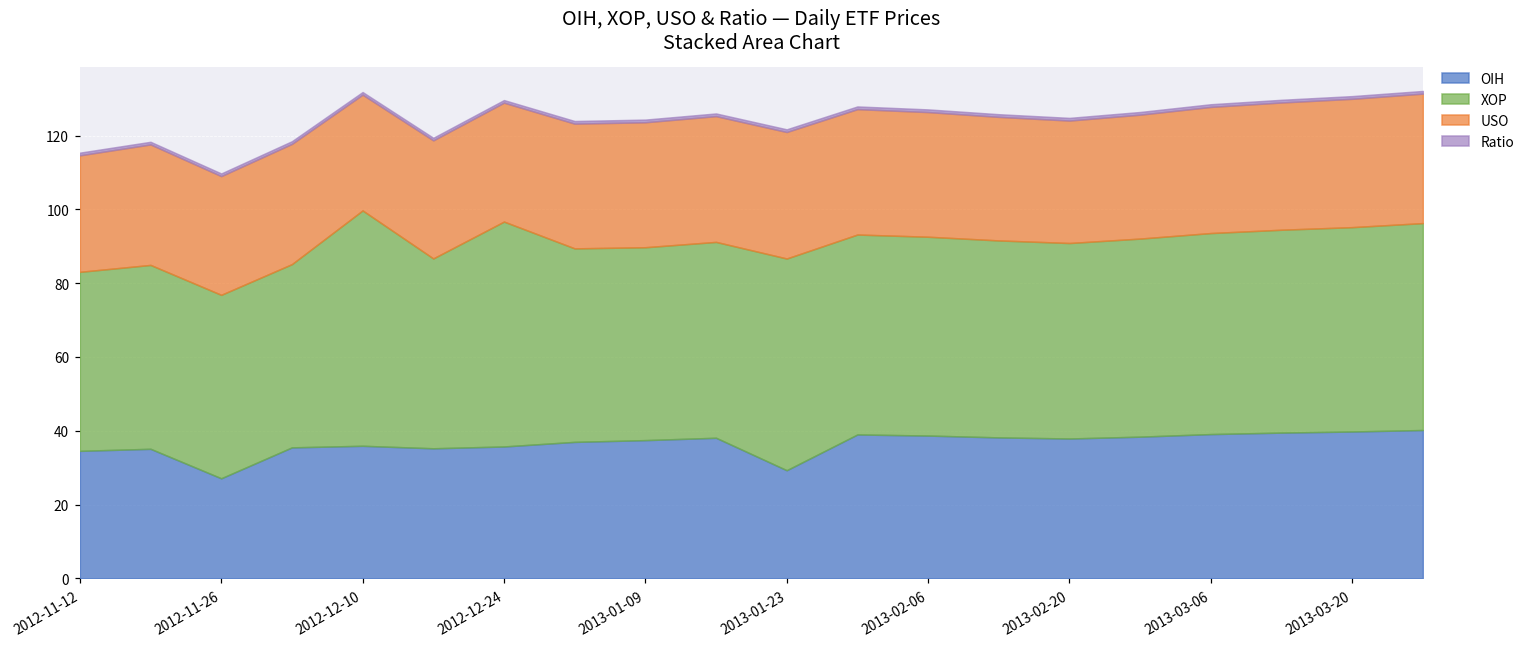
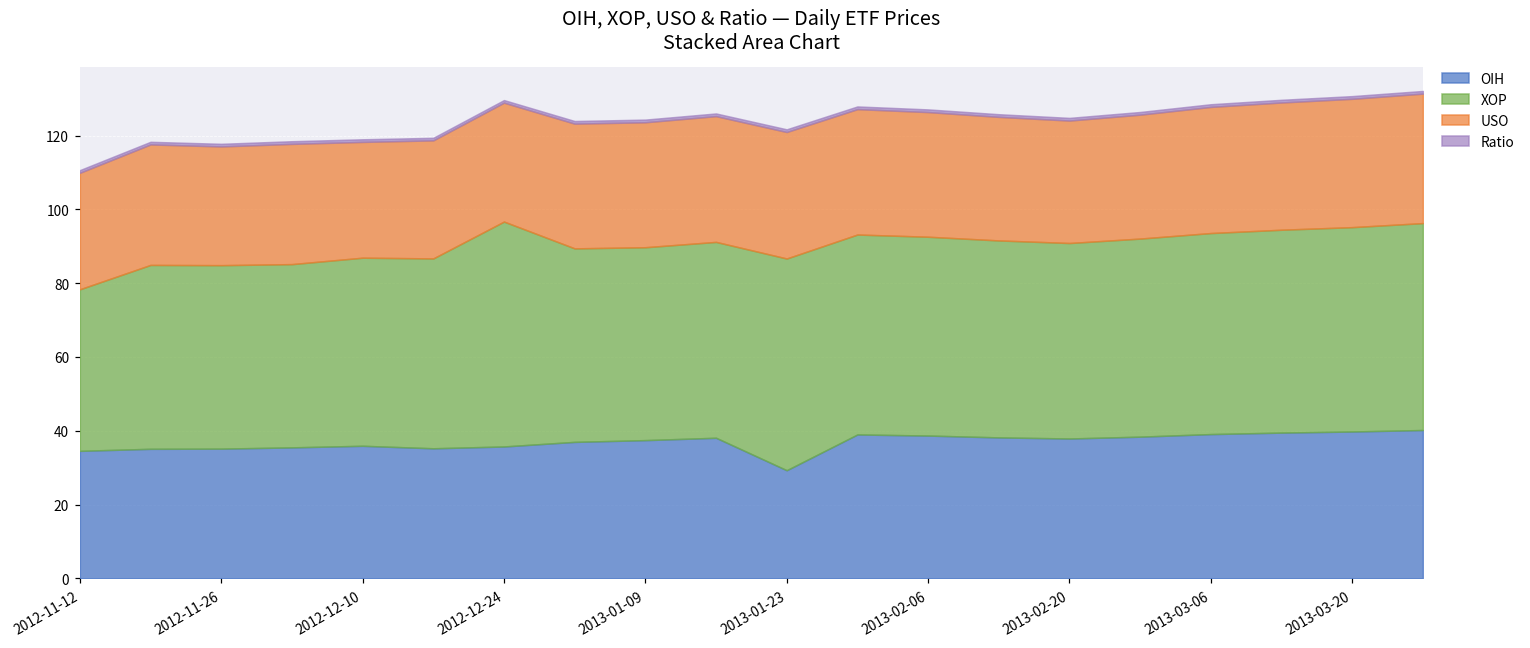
  {
    "OIH": {
      "2012-11-12": 35,
-     "2012-11-26": 27,
+     "2012-11-26": 35,
      "2012-12-10": 36,
      "2012-12-24": 36,
      "2013-01-09": 37,
      "2013-01-23": 29,
      "2013-02-06": 39,
      "2013-02-20": 38,
      "2013-03-06": 39,
      "2013-03-20": 40
    },
    "XOP": {
-     "2012-11-12": 49,
+     "2012-11-12": 44,
      "2012-11-26": 50,
-     "2012-12-10": 64,
+     "2012-12-10": 51,
      "2012-12-24": 61,
      "2013-01-09": 52,
      "2013-01-23": 57,
      "2013-02-06": 54,
      "2013-02-20": 53,
      "2013-03-06": 54,
      "2013-03-20": 55
    }
  }
